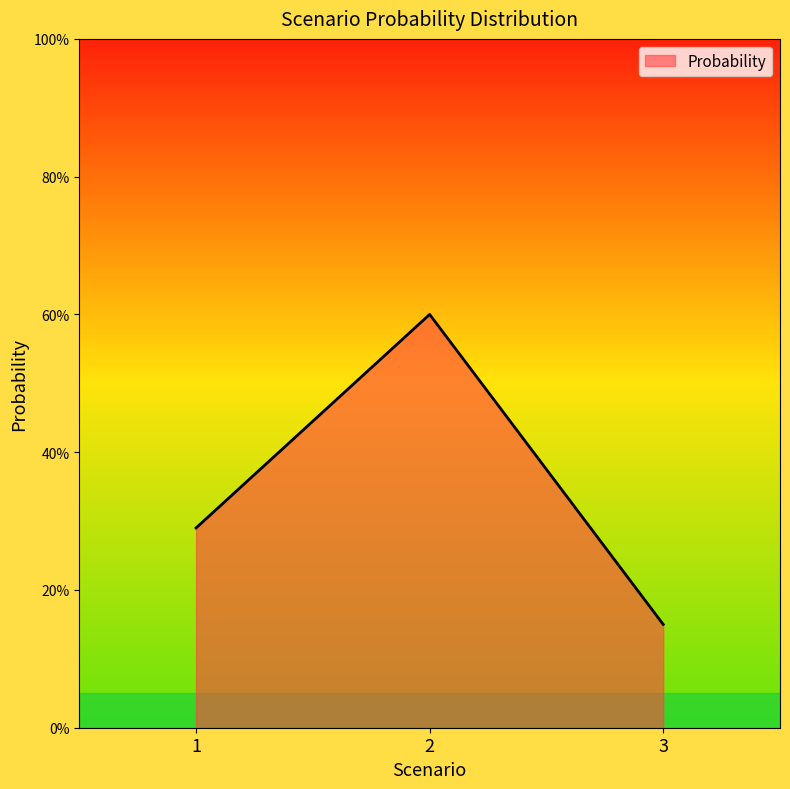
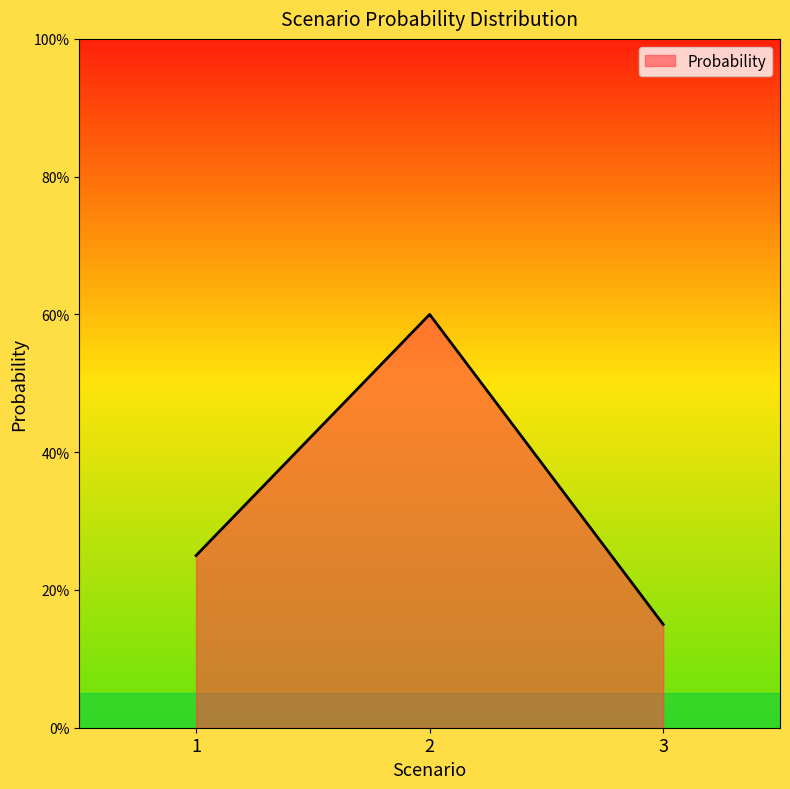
  {
-   "1": "29%",
+   "1": "25%",
    "2": "60%",
    "3": "15%"
  }
